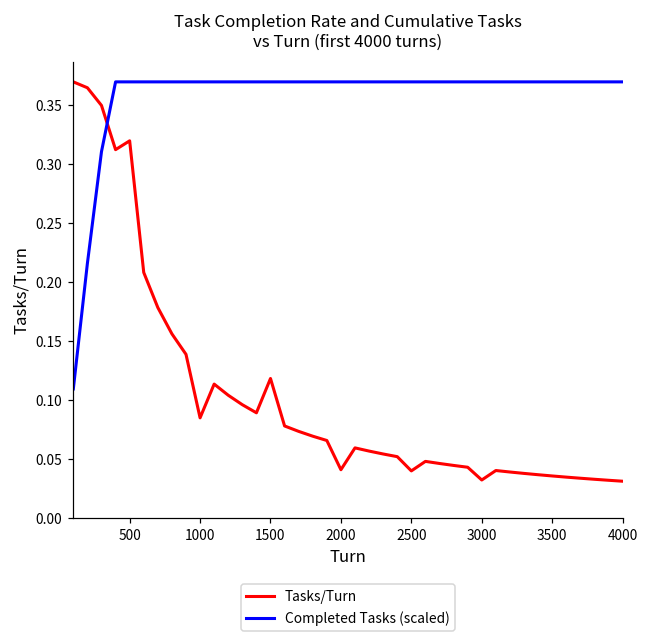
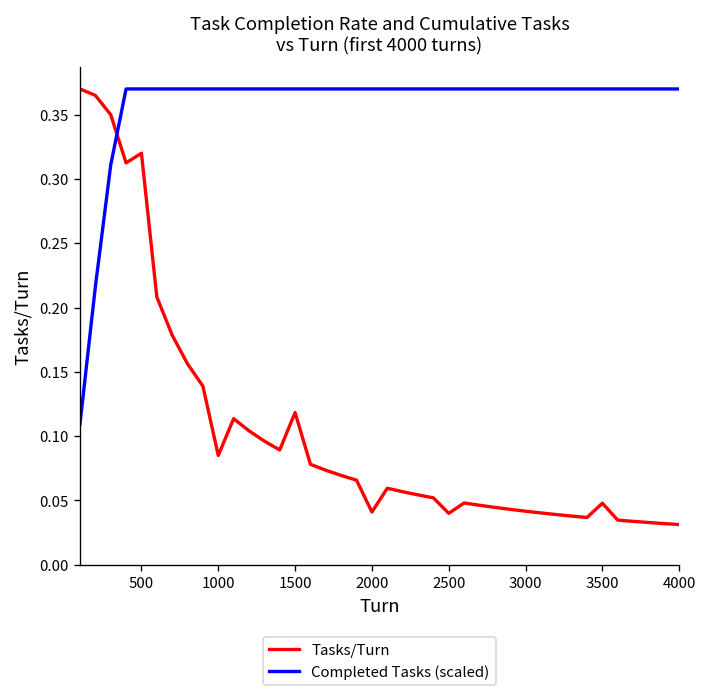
  {
    "Tasks/Turn": {
      "500": 0.320,
      "1000": 0.085,
      "1500": 0.118,
      "2000": 0.041,
      "2500": 0.040,
-     "3000": 0.032,
-     "3500": 0.036,
+     "3000": 0.042,
+     "3500": 0.048,
      "4000": 0.031
    },
    "Completed Tasks (scaled)": {
      "500": 0.370,
      "1000": 0.370,
      "1500": 0.370,
      "2000": 0.370,
      "2500": 0.370,
      "3000": 0.370,
      "3500": 0.370,
      "4000": 0.370
    }
  }
